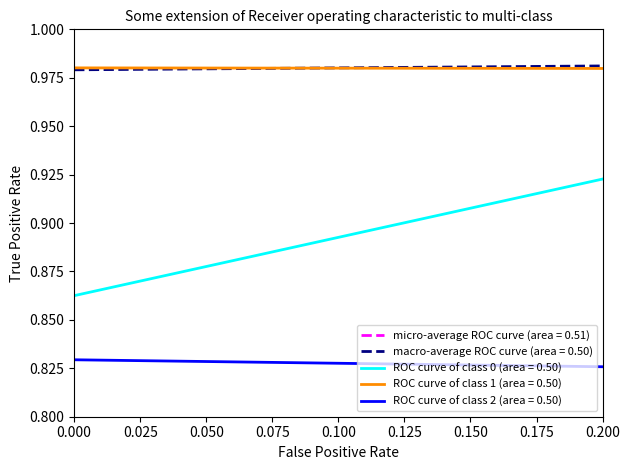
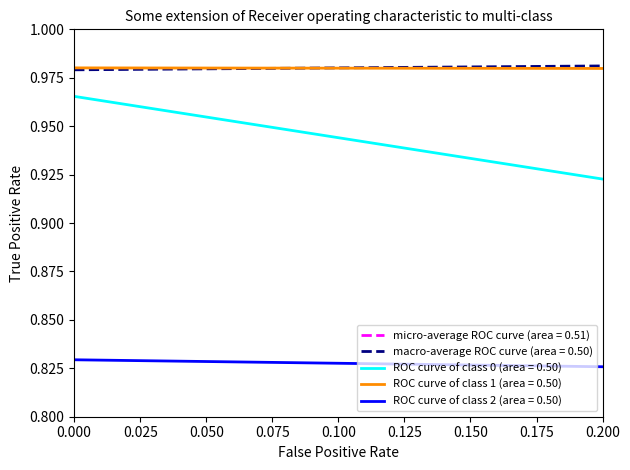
  {
    "macro-average ROC curve (area = 0.50)": {
      "0.200": 0.981
    },
    "ROC curve of class 0 (area = 0.50)": {
-     "0.000": 0.863,
+     "0.000": 0.965,
      "0.200": 0.923
    },
    "ROC curve of class 1 (area = 0.50)": {
      "0.200": 0.980
    },
    "ROC curve of class 2 (area = 0.50)": {
      "0.000": 0.829,
      "0.200": 0.826
    }
  }
